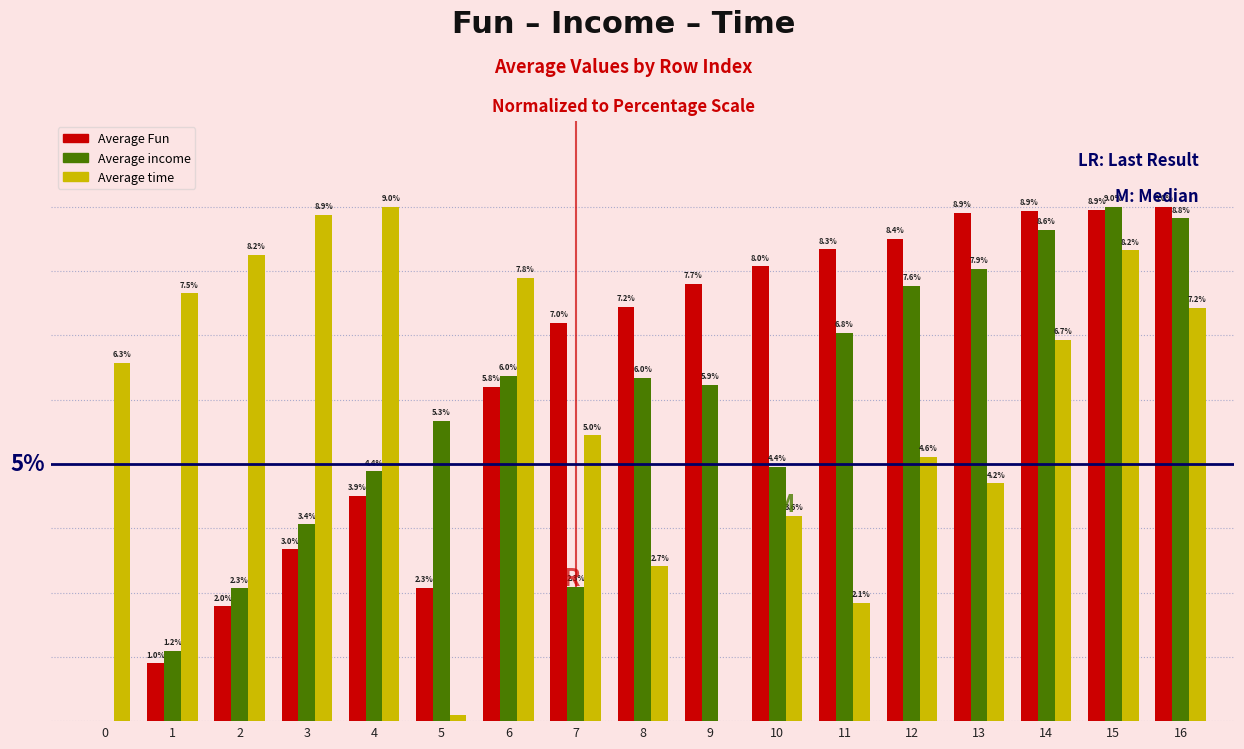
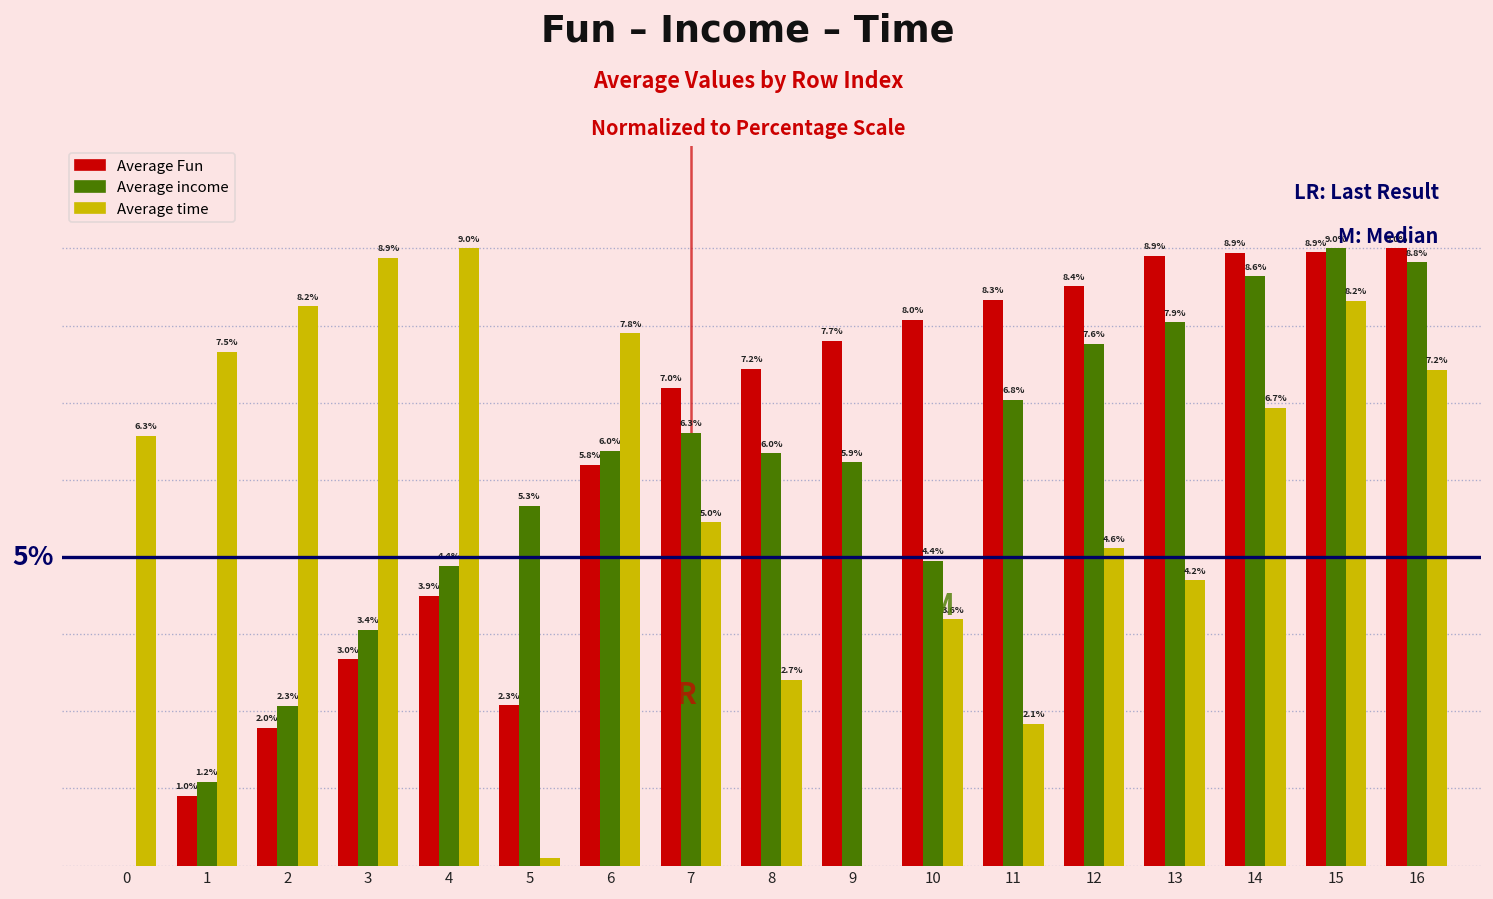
  {
    "Average Fun": {
      "1": "1.0%",
      "2": "2.0%",
      "3": "3.0%",
      "4": "3.9%",
      "5": "2.3%",
      "6": "5.8%",
      "7": "7.0%",
      "8": "7.2%",
      "9": "7.7%",
      "10": "8.0%",
      "11": "8.3%",
      "12": "8.4%",
      "13": "8.9%",
      "14": "8.9%",
      "15": "8.9%"
    },
    "Average income": {
      "1": "1.2%",
      "2": "2.3%",
      "3": "3.4%",
      "4": "4.4%",
      "5": "5.3%",
      "6": "6.0%",
-     "7": "2.3%",
+     "7": "6.3%",
      "8": "6.0%",
      "9": "5.9%",
      "10": "4.4%",
      "11": "6.8%",
      "12": "7.6%",
      "13": "7.9%",
      "14": "8.6%",
      "16": "8.8%"
    },
    "Average time": {
      "0": "6.3%",
      "1": "7.5%",
      "2": "8.2%",
      "3": "8.9%",
      "4": "9.0%",
      "6": "7.8%",
      "7": "5.0%",
      "8": "2.7%",
      "10": "3.6%",
      "11": "2.1%",
      "12": "4.6%",
      "13": "4.2%",
      "14": "6.7%",
      "15": "8.2%",
      "16": "7.2%"
    }
  }
